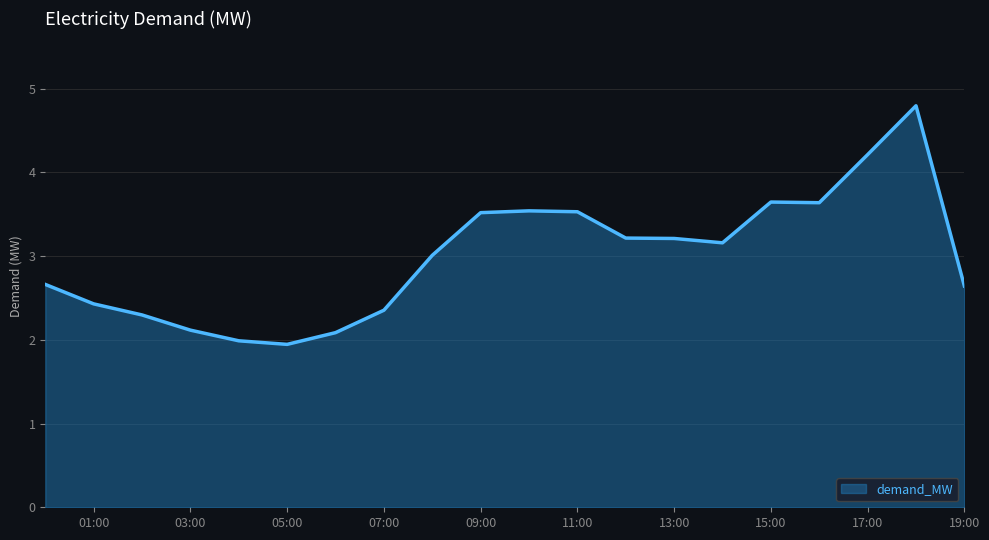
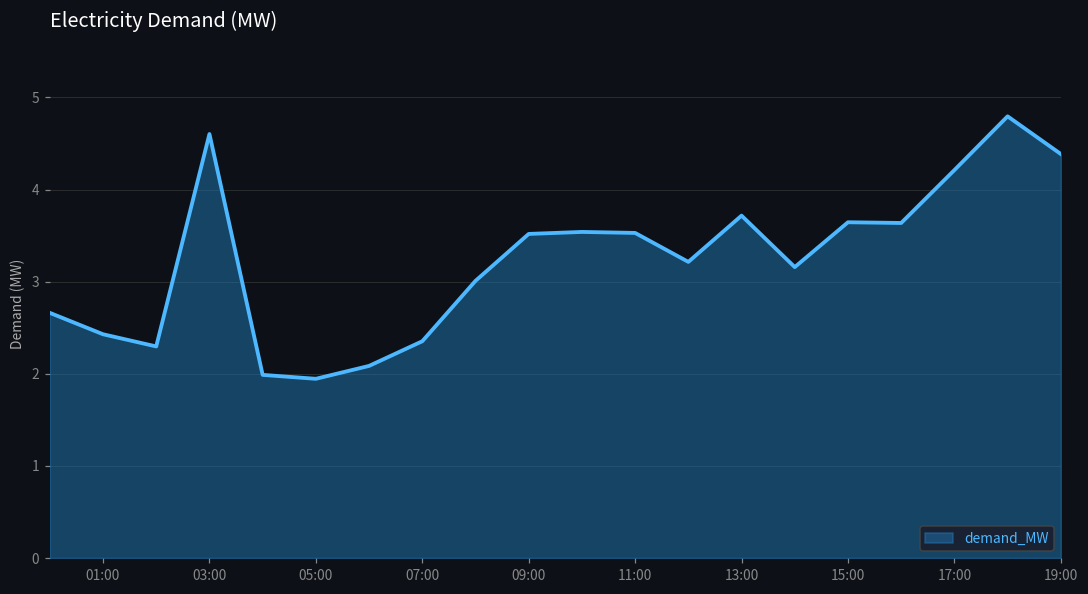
  {
    "01:00": 2.4,
-   "03:00": 2.1,
+   "03:00": 4.6,
    "05:00": 1.9,
    "07:00": 2.4,
    "09:00": 3.5,
    "11:00": 3.5,
-   "13:00": 3.2,
+   "13:00": 3.7,
    "15:00": 3.6,
    "17:00": 4.2,
-   "19:00": 2.6
+   "19:00": 4.4
  }
